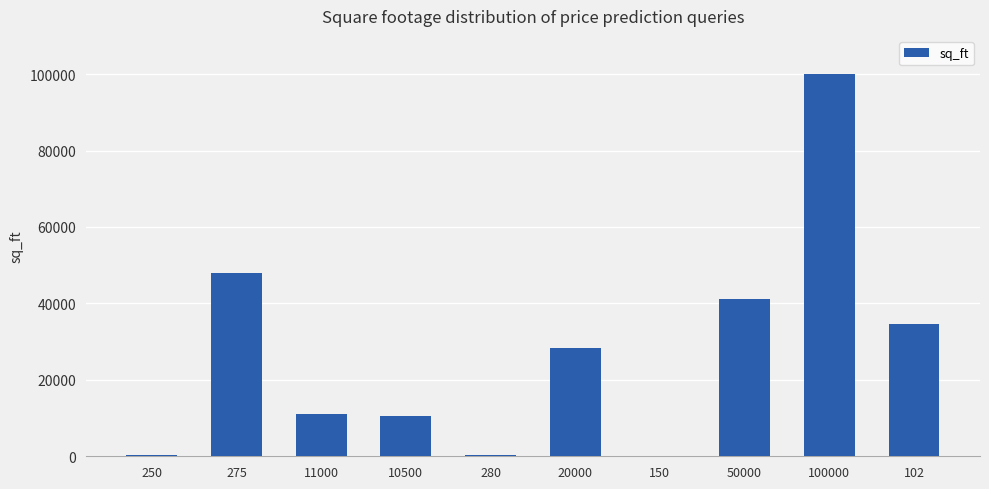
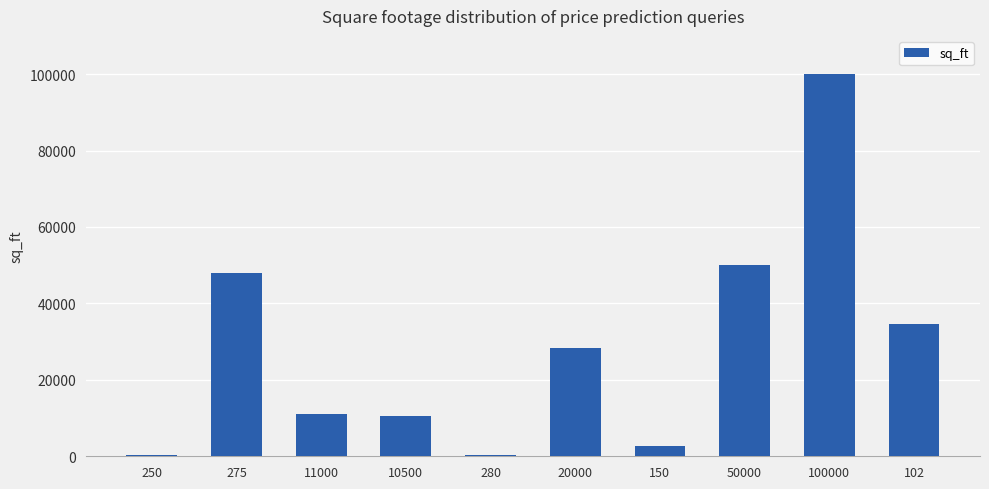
  {
    "275": 48000,
    "11000": 11000,
    "10500": 11000,
    "20000": 28000,
-   "150": 0,
-   "50000": 41000,
+   "150": 3000,
+   "50000": 50000,
    "100000": 100000,
    "102": 35000
  }
